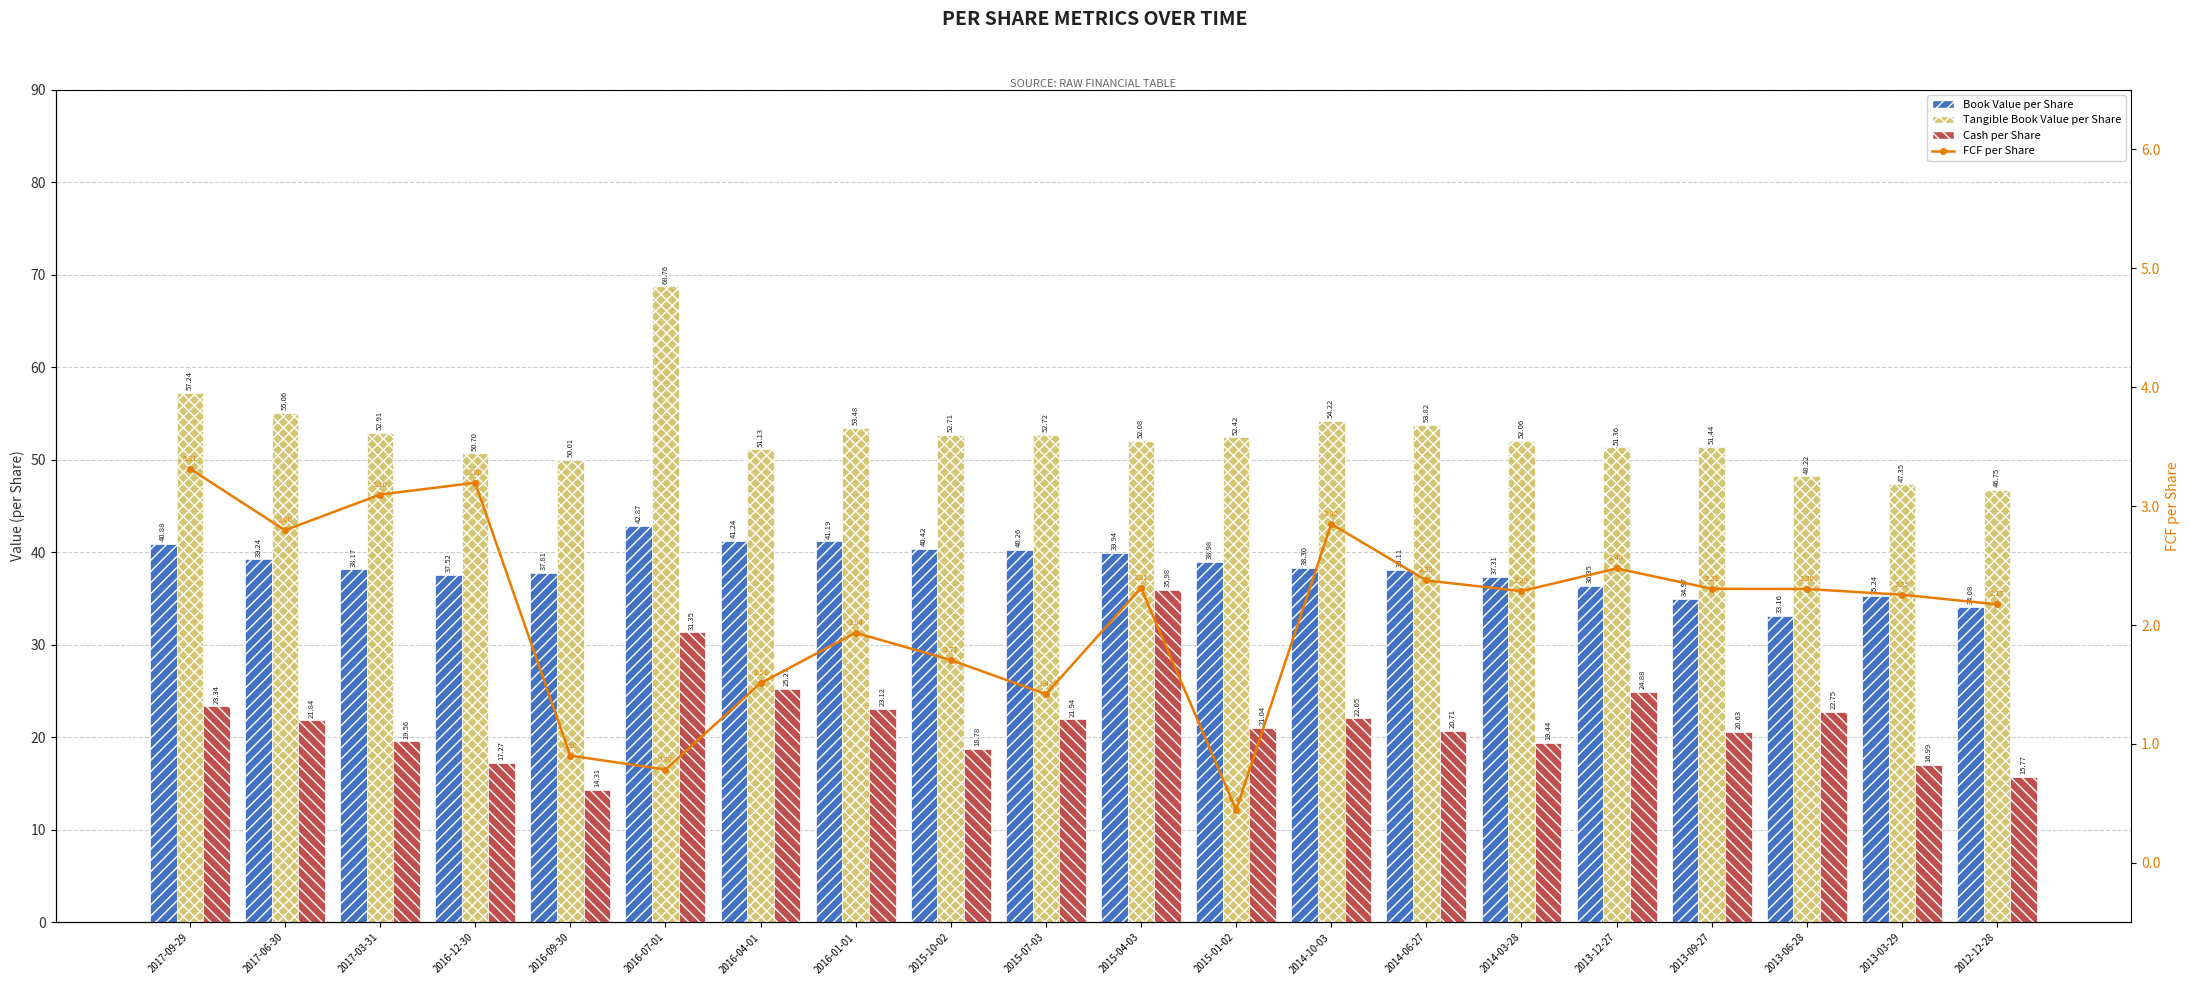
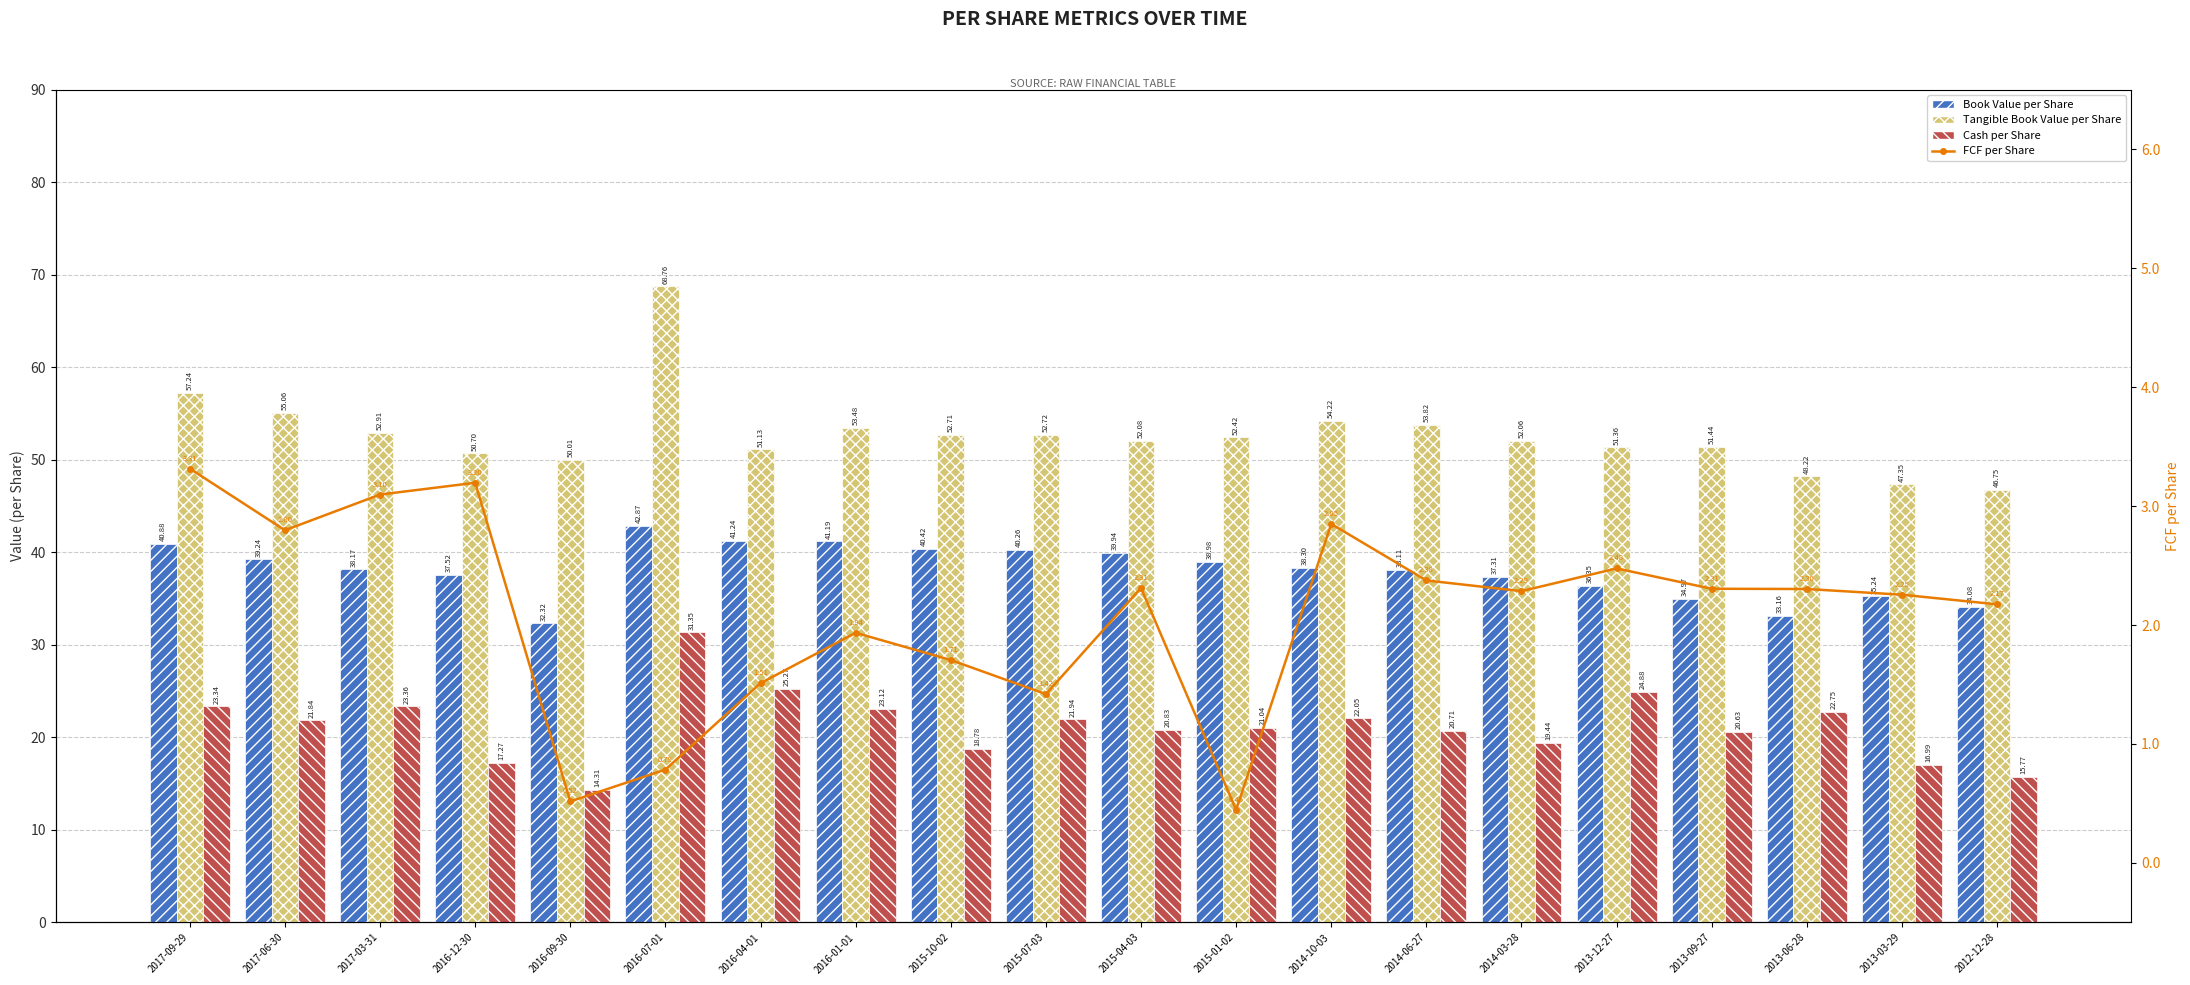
  {
    "Book Value per Share": {
      "2017-09-29": 40.88,
      "2017-06-30": 39.24,
      "2017-03-31": 38.17,
      "2016-12-30": 37.52,
-     "2016-09-30": 37.81,
+     "2016-09-30": 32.32,
      "2016-07-01": 42.87,
      "2016-04-01": 41.24,
      "2016-01-01": 41.19,
      "2015-10-02": 40.42,
      "2015-07-03": 40.26,
      "2015-04-03": 39.94,
      "2015-01-02": 38.98,
      "2014-10-03": 38.30,
      "2014-06-27": 38.11,
      "2014-03-28": 37.31,
      "2013-12-27": 36.35,
      "2013-09-27": 34.97,
      "2013-06-28": 33.16,
      "2013-03-29": 35.24,
      "2012-12-28": 34.08
    },
    "Tangible Book Value per Share": {
      "2017-09-29": 57.24,
      "2017-06-30": 55.06,
      "2017-03-31": 52.91,
      "2016-12-30": 50.70,
      "2016-09-30": 50.01,
      "2016-07-01": 68.76,
      "2016-04-01": 51.13,
      "2016-01-01": 53.48,
      "2015-10-02": 52.71,
      "2015-07-03": 52.72,
      "2015-04-03": 52.08,
      "2015-01-02": 52.42,
      "2014-10-03": 54.22,
      "2014-06-27": 53.82,
      "2014-03-28": 52.06,
      "2013-12-27": 51.36,
      "2013-09-27": 51.44,
      "2013-06-28": 48.22,
      "2013-03-29": 47.35,
      "2012-12-28": 46.75
    },
    "Cash per Share": {
      "2017-09-29": 23.34,
      "2017-06-30": 21.84,
-     "2017-03-31": 19.56,
+     "2017-03-31": 23.36,
      "2016-12-30": 17.27,
      "2016-09-30": 14.31,
      "2016-07-01": 31.35,
      "2016-04-01": 25.27,
      "2016-01-01": 23.12,
      "2015-10-02": 18.78,
      "2015-07-03": 21.94,
-     "2015-04-03": 35.98,
+     "2015-04-03": 20.83,
      "2015-01-02": 21.04,
      "2014-10-03": 22.05,
      "2014-06-27": 20.71,
      "2014-03-28": 19.44,
      "2013-12-27": 24.88,
      "2013-09-27": 20.63,
      "2013-06-28": 22.75,
      "2013-03-29": 16.99,
      "2012-12-28": 15.77
    },
    "FCF per Share": {
      "2017-09-29": 3.31,
      "2017-06-30": 2.80,
      "2017-03-31": 3.10,
      "2016-12-30": 3.20,
-     "2016-09-30": 0.90,
+     "2016-09-30": 0.52,
      "2016-07-01": 0.79,
      "2016-04-01": 1.51,
      "2016-01-01": 1.94,
      "2015-10-02": 1.71,
      "2015-07-03": 1.42,
      "2015-04-03": 2.31,
      "2015-01-02": 0.45,
      "2014-10-03": 2.85,
      "2014-06-27": 2.38,
      "2014-03-28": 2.29,
      "2013-12-27": 2.48,
      "2013-09-27": 2.31,
      "2013-06-28": 2.30,
      "2013-03-29": 2.25,
      "2012-12-28": 2.17
    }
  }
